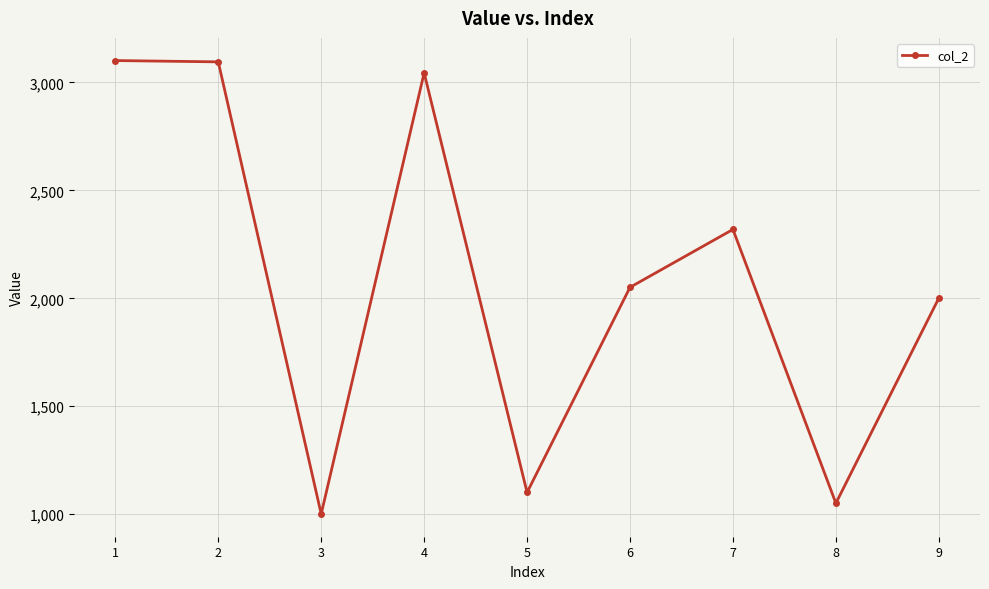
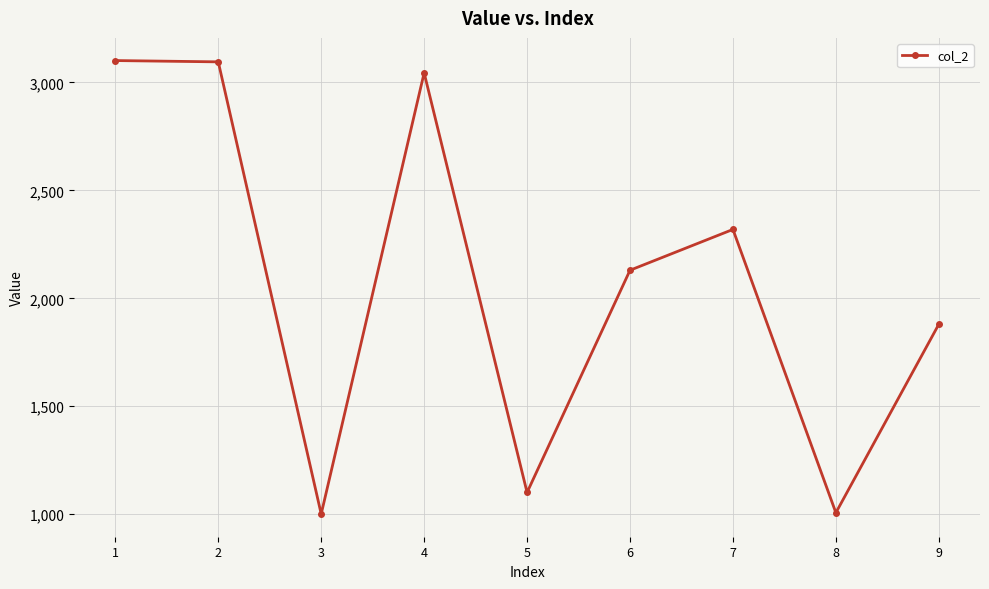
  {
    "1": "3,100",
    "2": "3,100",
    "3": "1,000",
    "4": "3,040",
    "5": "1,100",
-   "6": "2,050",
+   "6": "2,130",
    "7": "2,320",
-   "8": "1,050",
-   "9": "2,000"
+   "8": "1,010",
+   "9": "1,880"
  }
